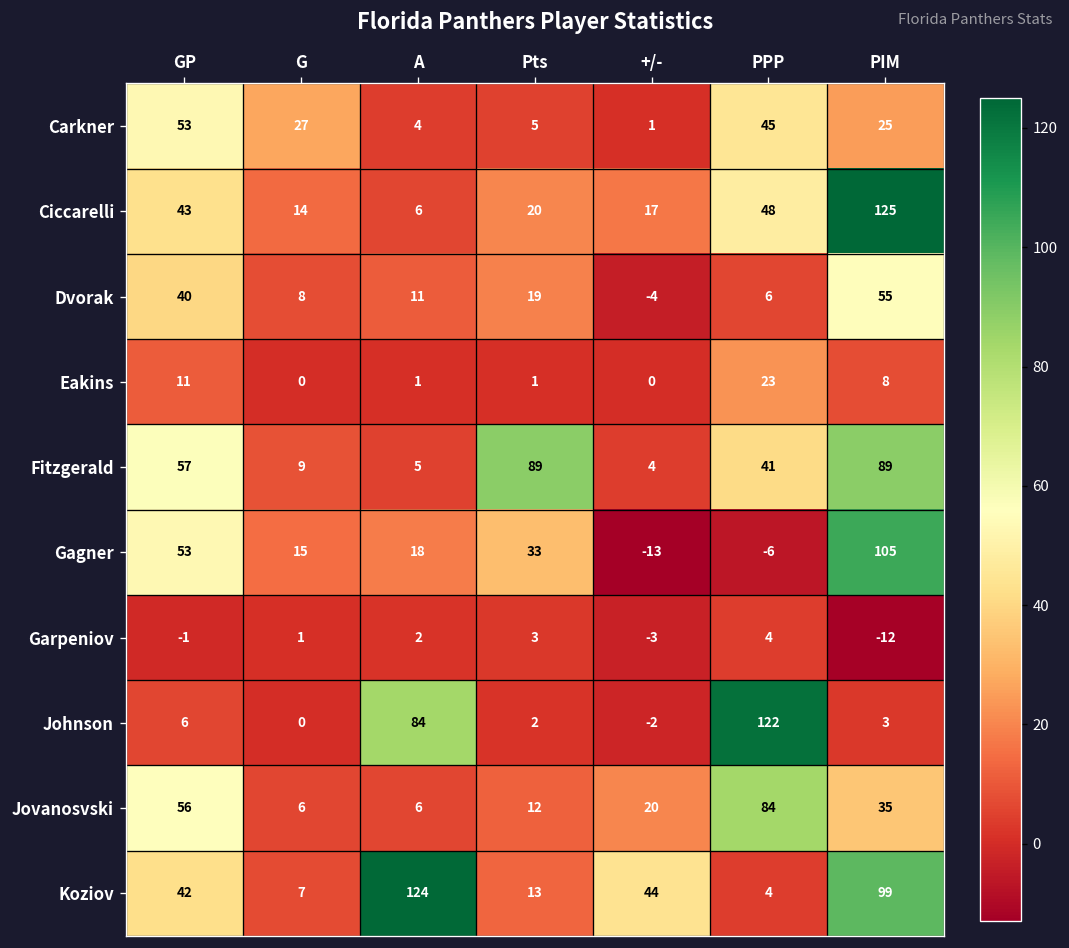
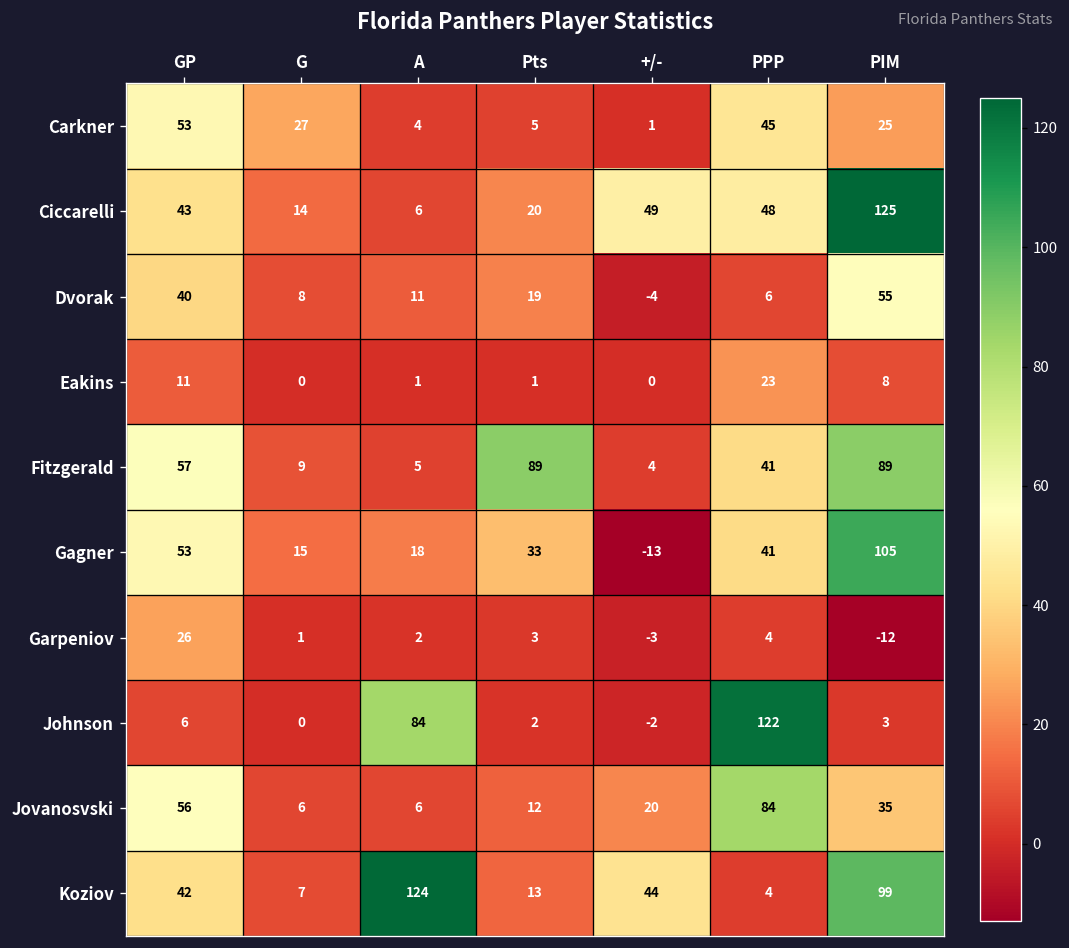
  {
    "Carkner": {
      "GP": 53,
      "G": 27,
      "A": 4,
      "Pts": 5,
      "+/-": 1,
      "PPP": 45,
      "PIM": 25
    },
    "Ciccarelli": {
      "GP": 43,
      "G": 14,
      "A": 6,
      "Pts": 20,
-     "+/-": 17,
+     "+/-": 49,
      "PPP": 48,
      "PIM": 125
    },
    "Dvorak": {
      "GP": 40,
      "G": 8,
      "A": 11,
      "Pts": 19,
      "+/-": -4,
      "PPP": 6,
      "PIM": 55
    },
    "Eakins": {
      "GP": 11,
      "G": 0,
      "A": 1,
      "Pts": 1,
      "+/-": 0,
      "PPP": 23,
      "PIM": 8
    },
    "Fitzgerald": {
      "GP": 57,
      "G": 9,
      "A": 5,
      "Pts": 89,
      "+/-": 4,
      "PPP": 41,
      "PIM": 89
    },
    "Gagner": {
      "GP": 53,
      "G": 15,
      "A": 18,
      "Pts": 33,
      "+/-": -13,
-     "PPP": -6,
+     "PPP": 41,
      "PIM": 105
    },
    "Garpeniov": {
-     "GP": -1,
+     "GP": 26,
      "G": 1,
      "A": 2,
      "Pts": 3,
      "+/-": -3,
      "PPP": 4,
      "PIM": -12
    },
    "Johnson": {
      "GP": 6,
      "G": 0,
      "A": 84,
      "Pts": 2,
      "+/-": -2,
      "PPP": 122,
      "PIM": 3
    },
    "Jovanosvski": {
      "GP": 56,
      "G": 6,
      "A": 6,
      "Pts": 12,
      "+/-": 20,
      "PPP": 84,
      "PIM": 35
    },
    "Koziov": {
      "GP": 42,
      "G": 7,
      "A": 124,
      "Pts": 13,
      "+/-": 44,
      "PPP": 4,
      "PIM": 99
    }
  }
